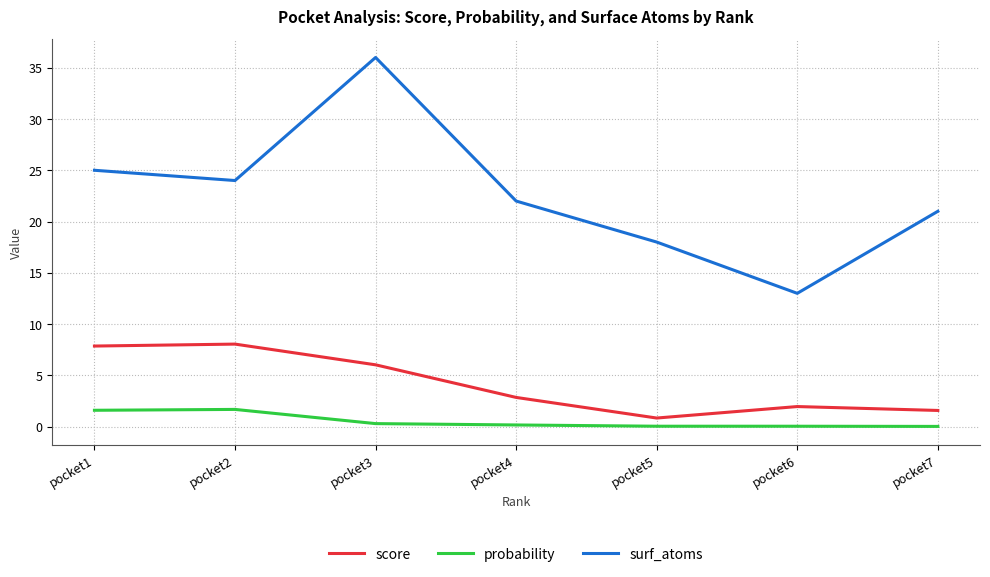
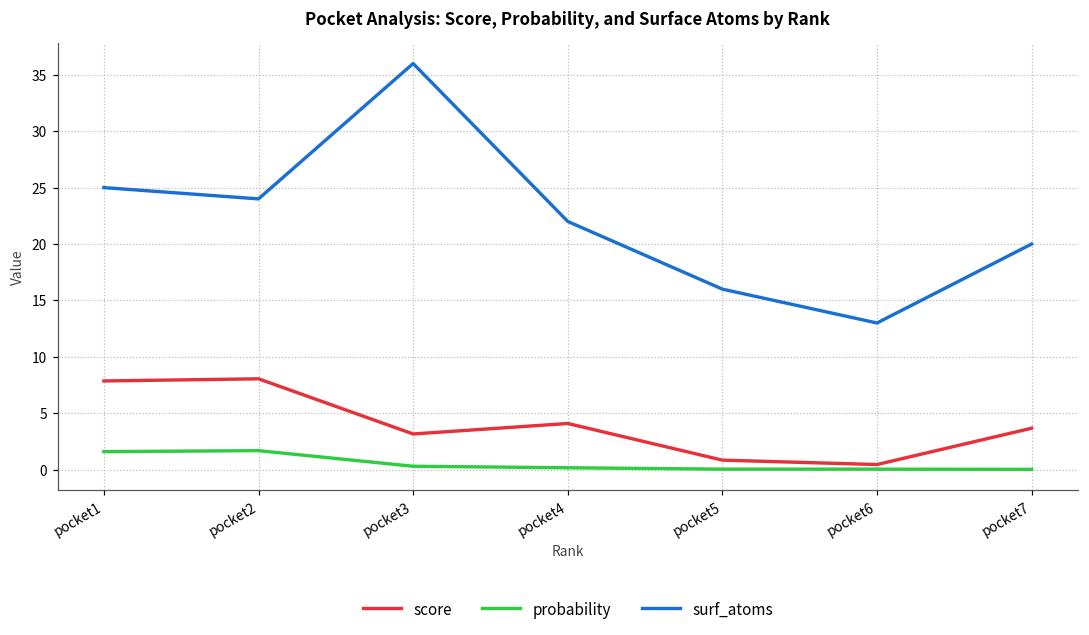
  {
    "score": {
      "pocket1": 7.9,
      "pocket2": 8.1,
-     "pocket3": 6.0,
-     "pocket4": 2.9,
+     "pocket3": 3.2,
+     "pocket4": 4.1,
      "pocket5": 0.8,
-     "pocket6": 2.0,
-     "pocket7": 1.6
+     "pocket6": 0.5,
+     "pocket7": 3.7
    },
    "probability": {
      "pocket1": 1.6,
      "pocket2": 1.7,
      "pocket3": 0.3,
      "pocket4": 0.2,
      "pocket5": 0.0,
      "pocket6": 0.0,
      "pocket7": 0.0
    },
    "surf_atoms": {
      "pocket1": 25,
      "pocket2": 24,
      "pocket3": 36,
      "pocket4": 22,
-     "pocket5": 18,
+     "pocket5": 16,
      "pocket6": 13,
-     "pocket7": 21
+     "pocket7": 20
    }
  }
